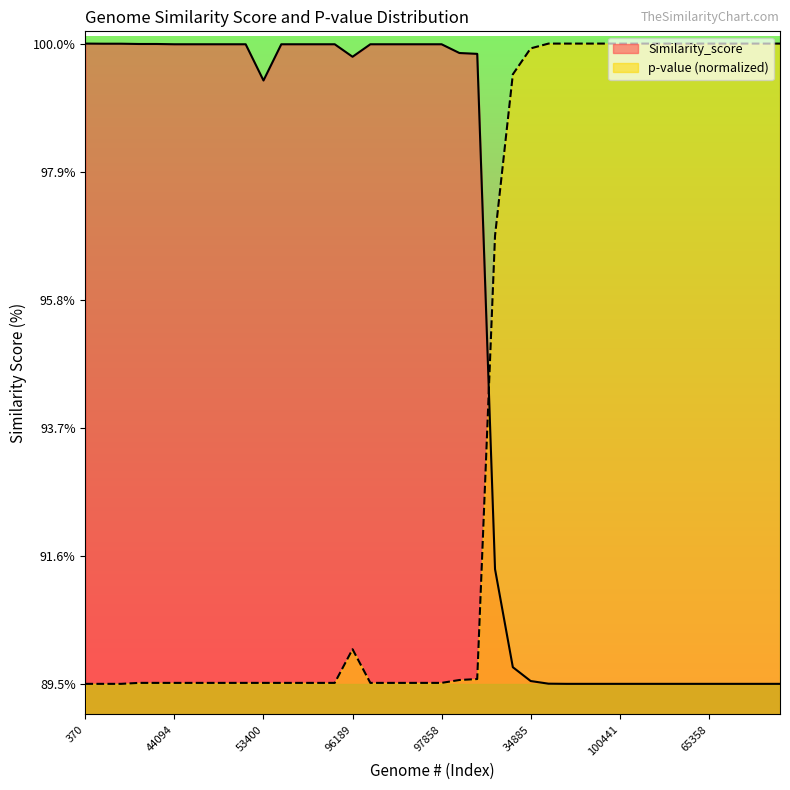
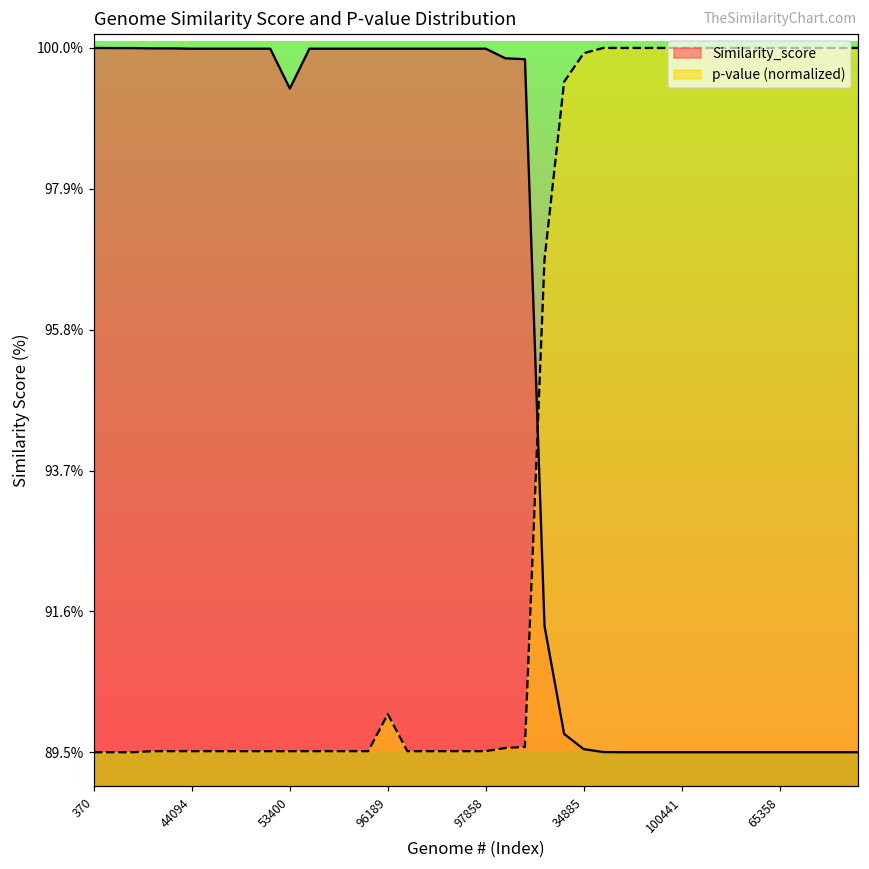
  {
    "Similarity_score": {
      "370": "100.0%",
      "44094": "100.0%",
      "53400": "99.4%",
-     "96189": "99.8%",
+     "96189": "100.0%",
      "97858": "100.0%",
      "34885": "89.6%"
    },
    "p-value (normalized)": {
      "44094": "89.5%",
      "53400": "89.5%",
      "96189": "90.1%",
      "97858": "89.5%",
      "34885": "99.9%"
    }
  }
